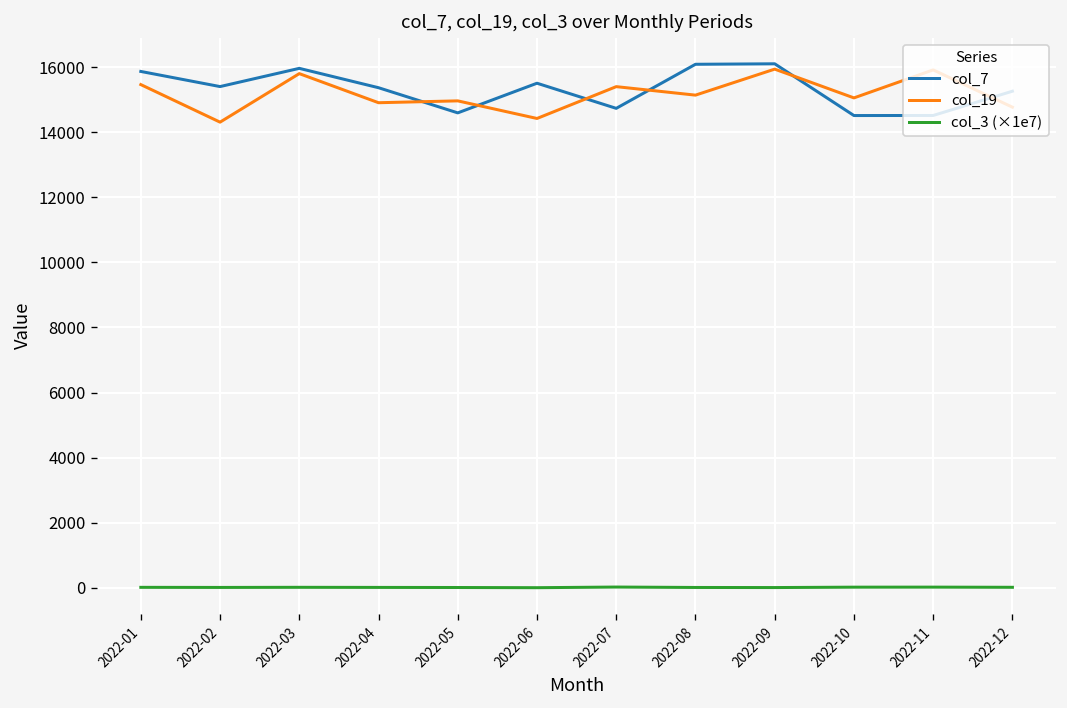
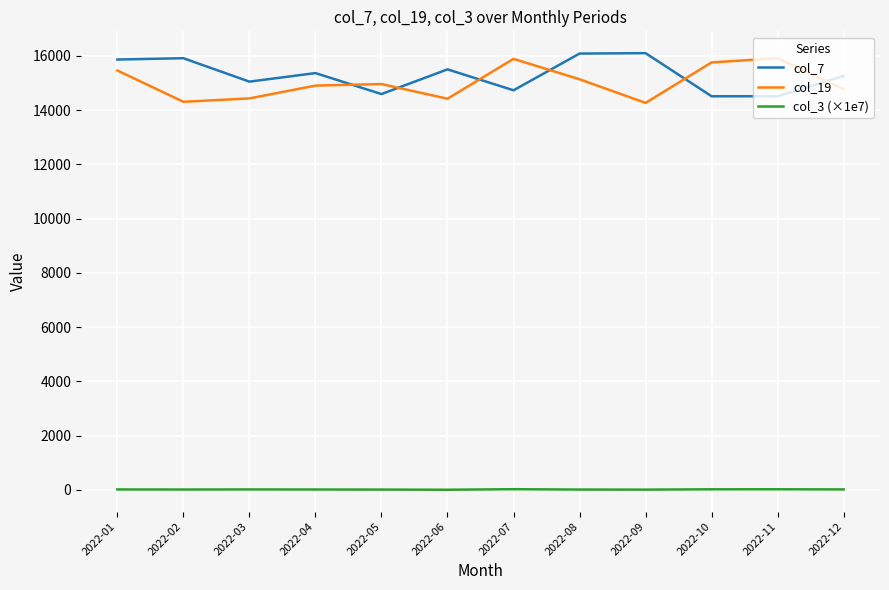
  {
    "col_7": {
      "2022-01": 15900,
-     "2022-02": 15400,
-     "2022-03": 16000,
+     "2022-02": 15900,
+     "2022-03": 15100,
      "2022-04": 15400,
      "2022-05": 14600,
      "2022-06": 15500,
      "2022-07": 14700,
      "2022-08": 16100,
      "2022-09": 16100,
      "2022-10": 14500
    },
    "col_19": {
      "2022-01": 15500,
      "2022-02": 14300,
-     "2022-03": 15800,
+     "2022-03": 14400,
      "2022-04": 14900,
      "2022-05": 15000,
      "2022-06": 14400,
-     "2022-07": 15400,
+     "2022-07": 15900,
      "2022-08": 15100,
-     "2022-09": 15900,
-     "2022-10": 15100
+     "2022-09": 14300,
+     "2022-10": 15800
    },
    "col_3 (×1e7)": {
      "2022-01": 0,
      "2022-02": 0,
      "2022-03": 0,
      "2022-04": 0,
      "2022-05": 0,
      "2022-06": 0,
      "2022-07": 0,
      "2022-08": 0,
      "2022-09": 0,
      "2022-10": 0,
      "2022-11": 0,
      "2022-12": 0
    }
  }
